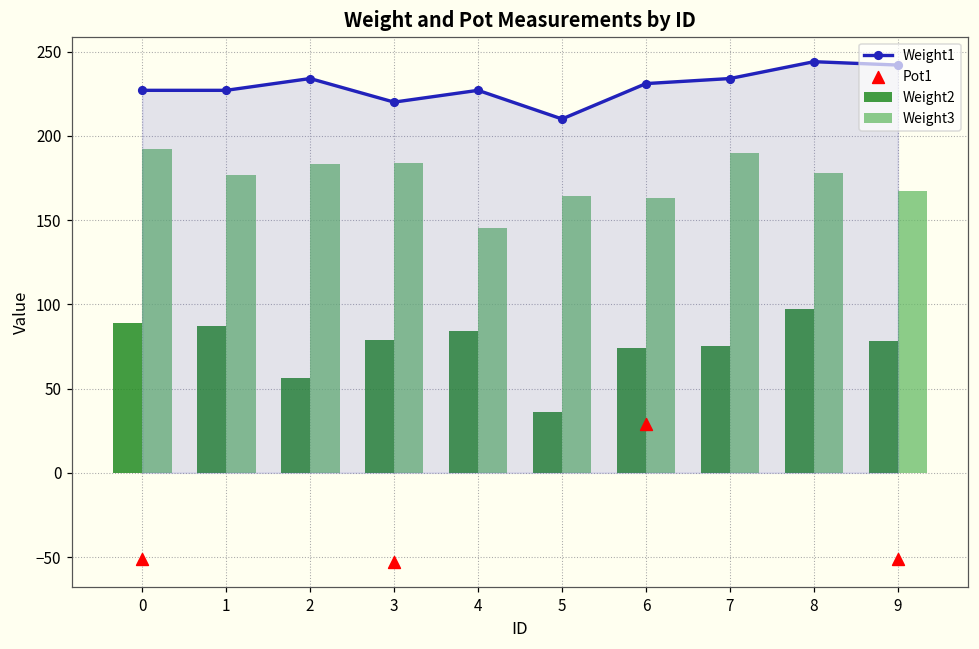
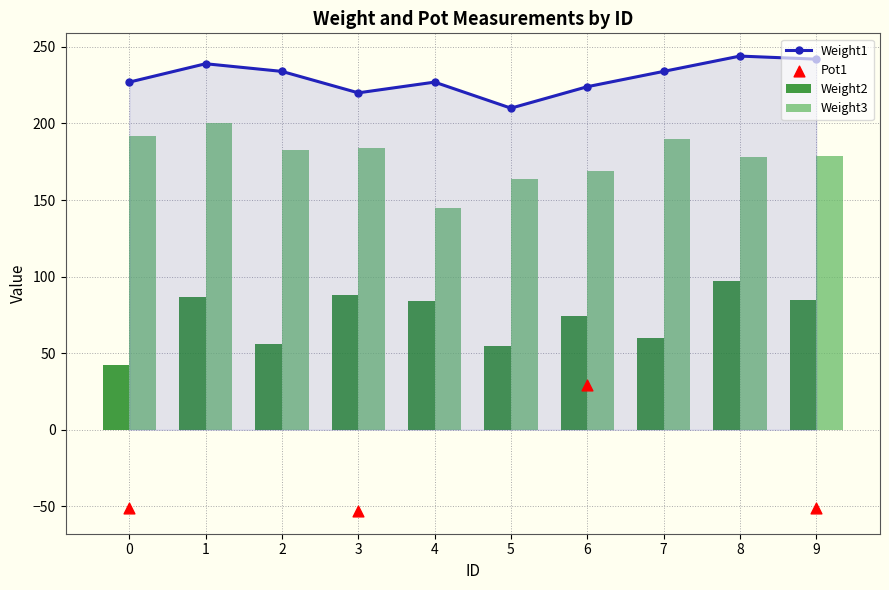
  {
    "Weight2": {
-     "0": 89,
+     "0": 42,
      "1": 87,
      "2": 56,
-     "3": 79,
+     "3": 88,
      "4": 84,
-     "5": 36,
+     "5": 55,
      "6": 74,
-     "7": 75,
+     "7": 60,
      "8": 97,
-     "9": 78
+     "9": 85
    },
    "Weight1": {
      "0": 227,
-     "1": 227,
+     "1": 239,
      "2": 234,
      "3": 220,
      "4": 227,
      "5": 210,
-     "6": 231,
+     "6": 224,
      "7": 234,
      "8": 244
    },
    "Weight3": {
      "0": 192,
-     "1": 177,
+     "1": 200,
      "2": 183,
      "3": 184,
      "4": 145,
      "5": 164,
-     "6": 163,
+     "6": 169,
      "7": 190,
      "8": 178,
-     "9": 167
+     "9": 179
    }
  }
